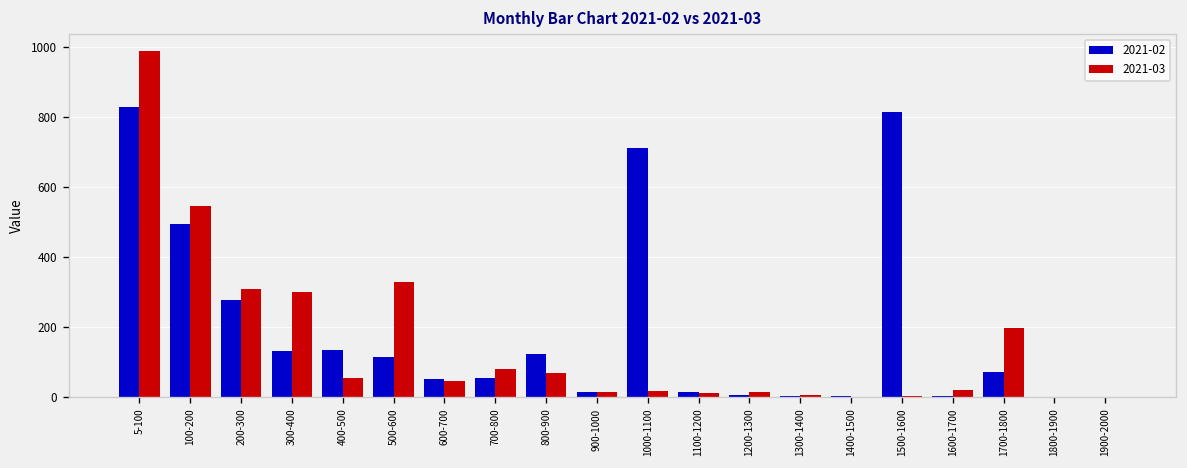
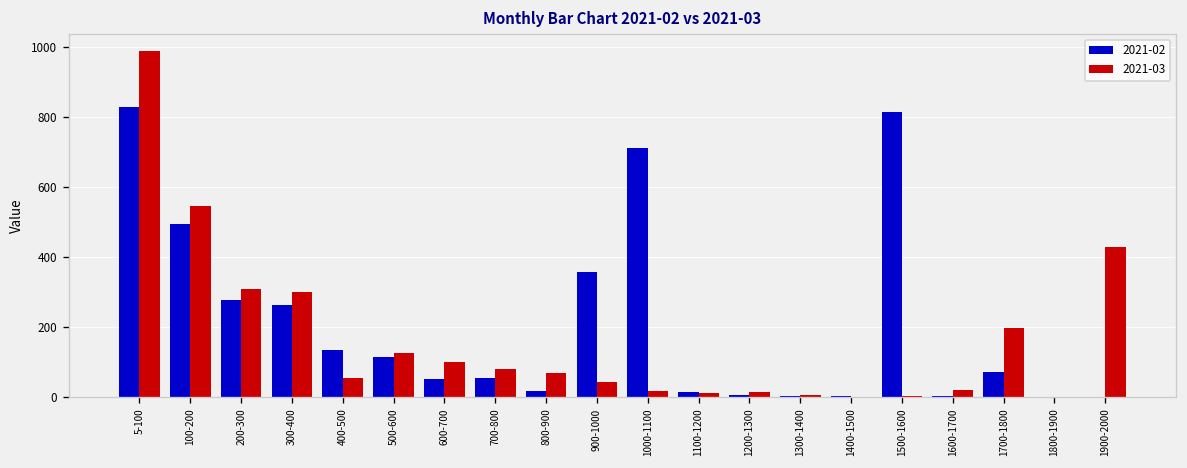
  {
    "2021-02": {
      "5-100": 830,
      "100-200": 500,
      "200-300": 280,
-     "300-400": 130,
+     "300-400": 260,
      "400-500": 130,
      "500-600": 110,
      "600-700": 50,
      "700-800": 50,
-     "800-900": 120,
-     "900-1000": 10,
+     "800-900": 20,
+     "900-1000": 360,
      "1000-1100": 710,
      "1100-1200": 10,
      "1500-1600": 810,
      "1700-1800": 70
    },
    "2021-03": {
      "5-100": 990,
      "100-200": 550,
      "200-300": 310,
      "300-400": 300,
      "400-500": 50,
-     "500-600": 330,
-     "600-700": 40,
+     "500-600": 120,
+     "600-700": 100,
      "700-800": 80,
      "800-900": 70,
-     "900-1000": 10,
+     "900-1000": 40,
      "1000-1100": 20,
      "1100-1200": 10,
      "1200-1300": 10,
      "1600-1700": 20,
      "1700-1800": 200,
-     "1900-2000": 0
+     "1900-2000": 430
    }
  }
